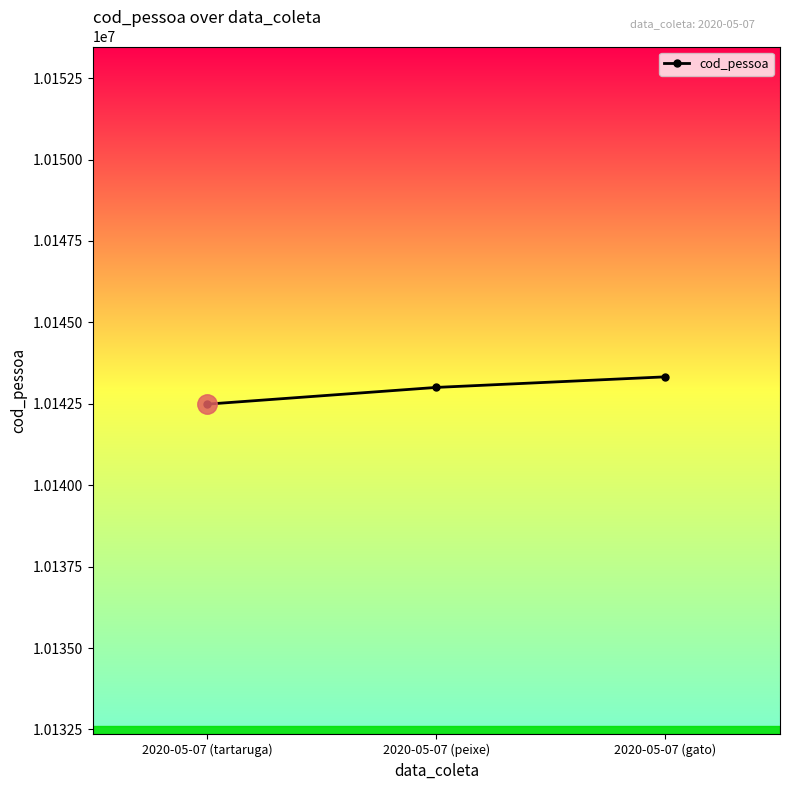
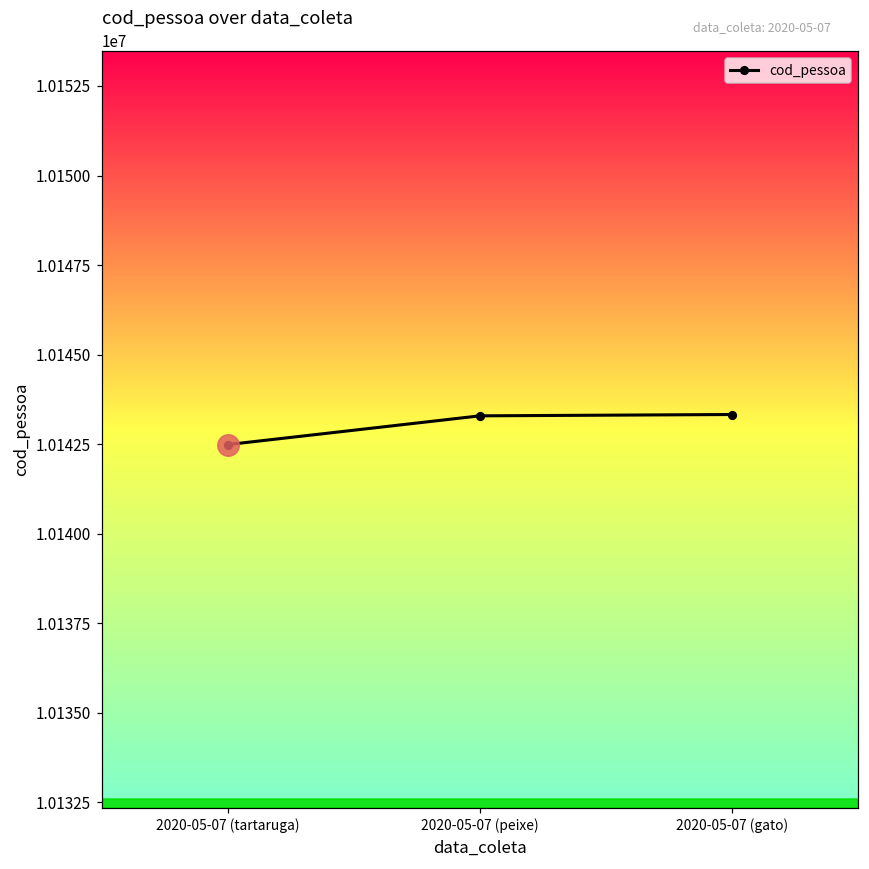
  {
    "cod_pessoa": {
-     "2020-05-07 (peixe)": 10143000,
+     "2020-05-07 (peixe)": 10143300,
      "2020-05-07 (gato)": 10143300
    }
  }
